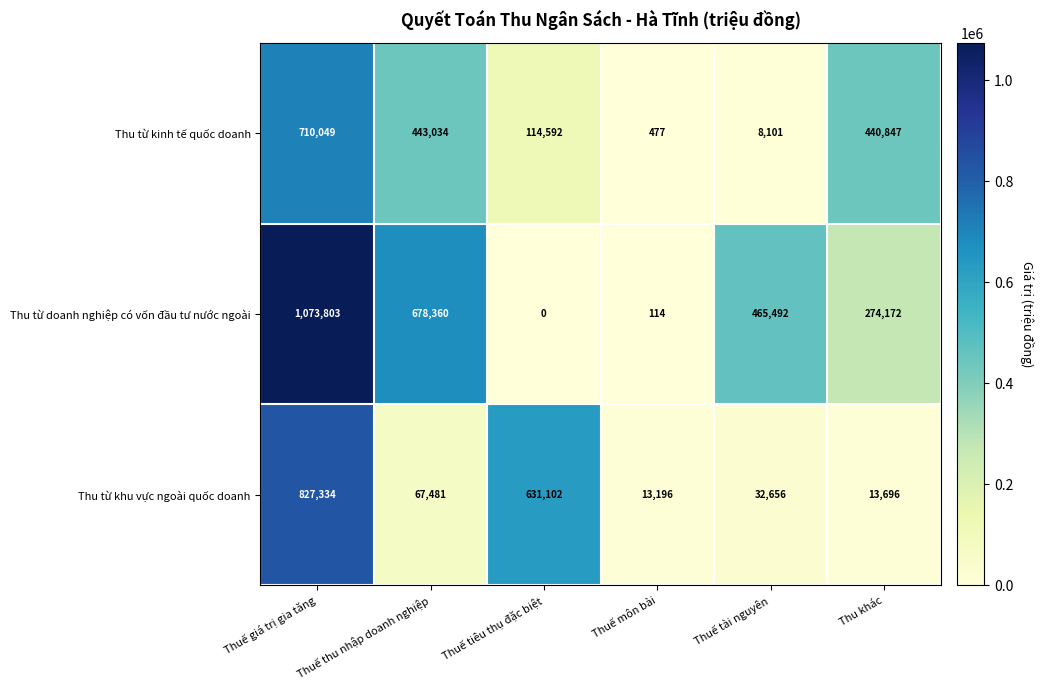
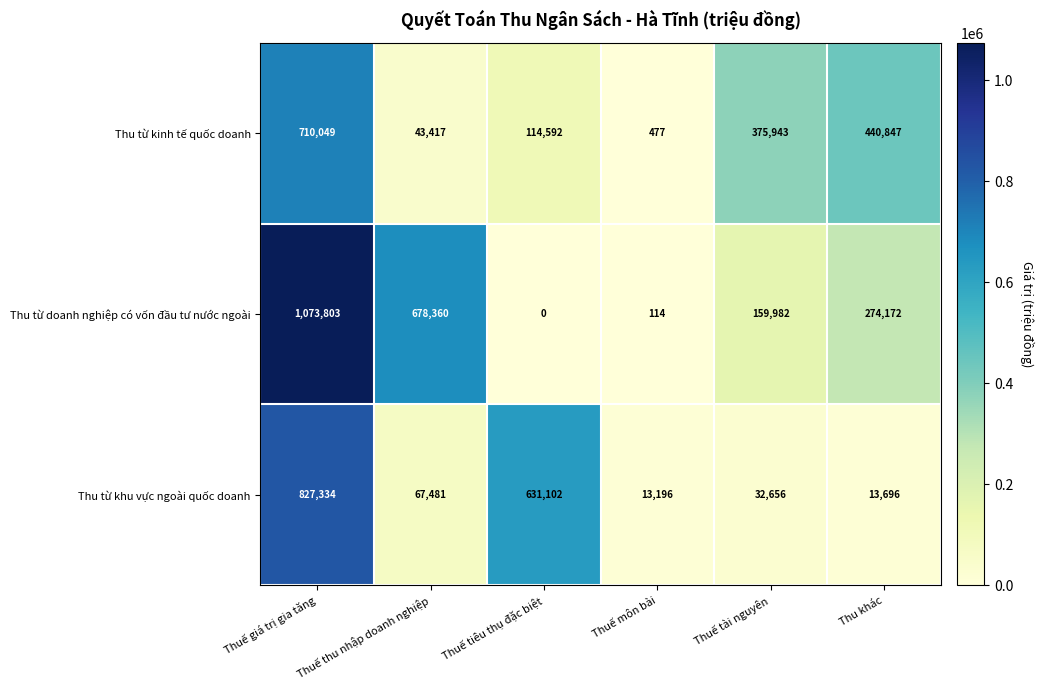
  {
    "Thu từ kinh tế quốc doanh": {
      "Thuế giá trị gia tăng": "710,049",
-     "Thuế thu nhập doanh nghiệp": "443,034",
+     "Thuế thu nhập doanh nghiệp": "43,417",
      "Thuế tiêu thụ đặc biệt": "114,592",
      "Thuế môn bài": "477",
-     "Thuế tài nguyên": "8,101",
+     "Thuế tài nguyên": "375,943",
      "Thu khác": "440,847"
    },
    "Thu từ doanh nghiệp có vốn đầu tư nước ngoài": {
      "Thuế giá trị gia tăng": "1,073,803",
      "Thuế thu nhập doanh nghiệp": "678,360",
      "Thuế tiêu thụ đặc biệt": "0",
      "Thuế môn bài": "114",
-     "Thuế tài nguyên": "465,492",
+     "Thuế tài nguyên": "159,982",
      "Thu khác": "274,172"
    },
    "Thu từ khu vực ngoài quốc doanh": {
      "Thuế giá trị gia tăng": "827,334",
      "Thuế thu nhập doanh nghiệp": "67,481",
      "Thuế tiêu thụ đặc biệt": "631,102",
      "Thuế môn bài": "13,196",
      "Thuế tài nguyên": "32,656",
      "Thu khác": "13,696"
    }
  }
